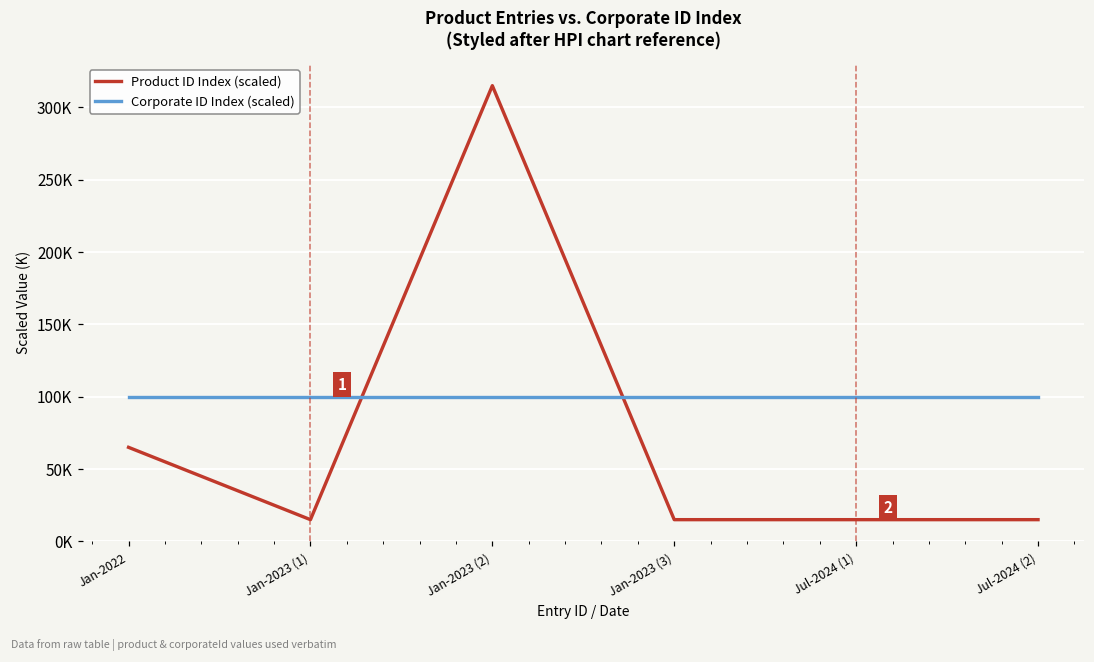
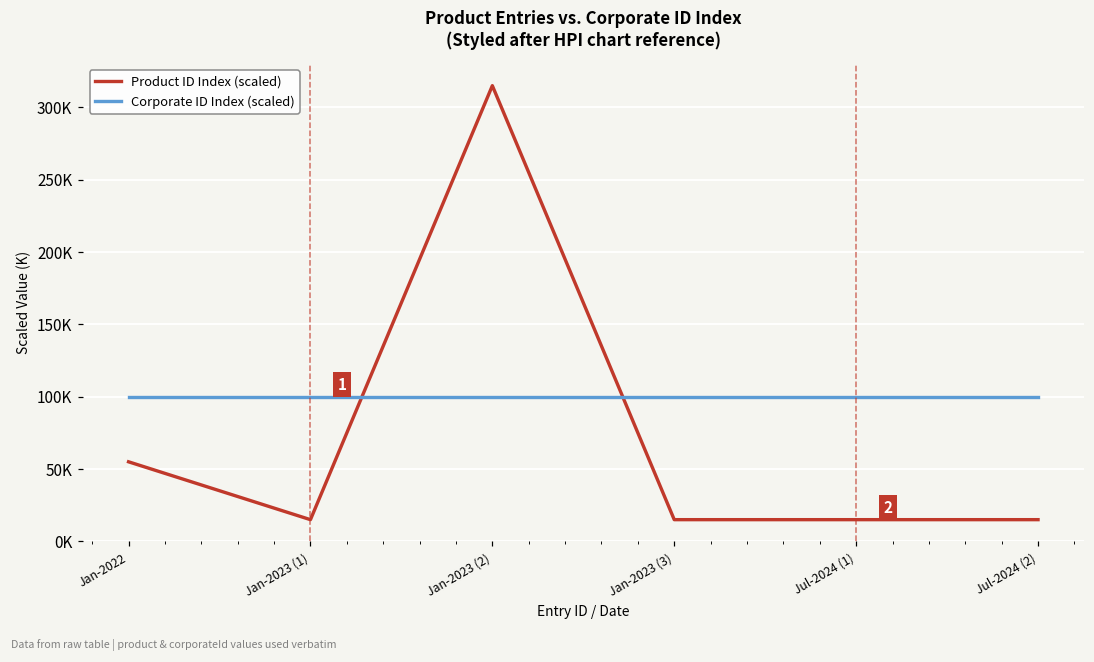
  {
    "Product ID Index (scaled)": {
-     "Jan-2022": 65000,
+     "Jan-2022": 55000,
      "Jan-2023 (1)": 15000,
      "Jan-2023 (2)": 315000,
      "Jan-2023 (3)": 15000,
      "Jul-2024 (1)": 15000,
      "Jul-2024 (2)": 15000
    },
    "Corporate ID Index (scaled)": {
      "Jan-2022": 100000,
      "Jan-2023 (1)": 100000,
      "Jan-2023 (2)": 100000,
      "Jan-2023 (3)": 100000,
      "Jul-2024 (1)": 100000,
      "Jul-2024 (2)": 100000
    }
  }
